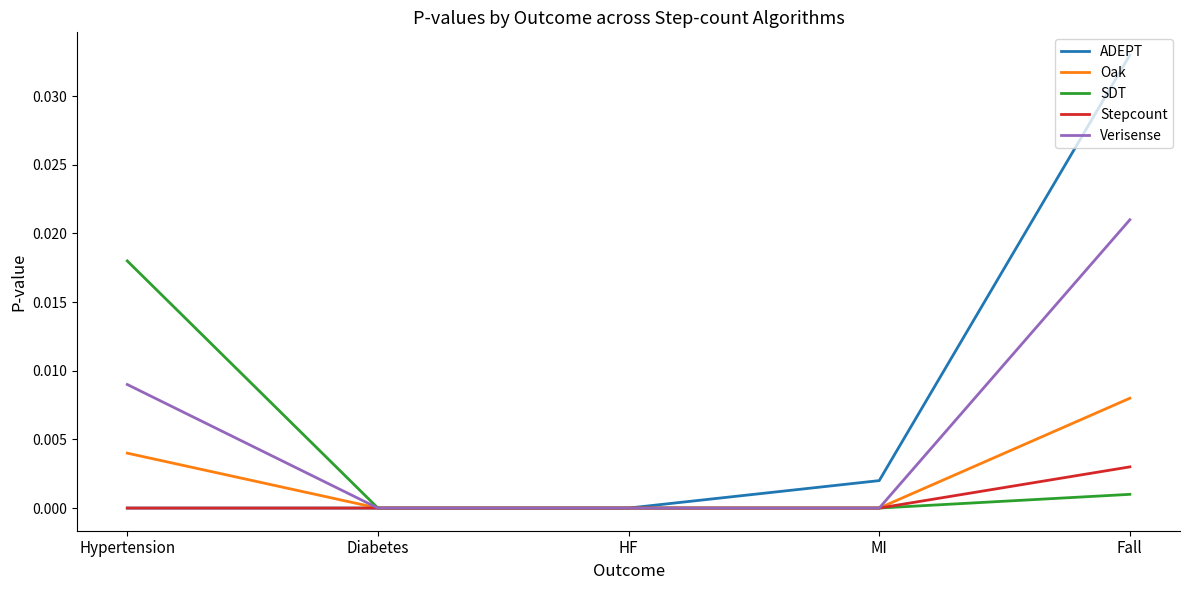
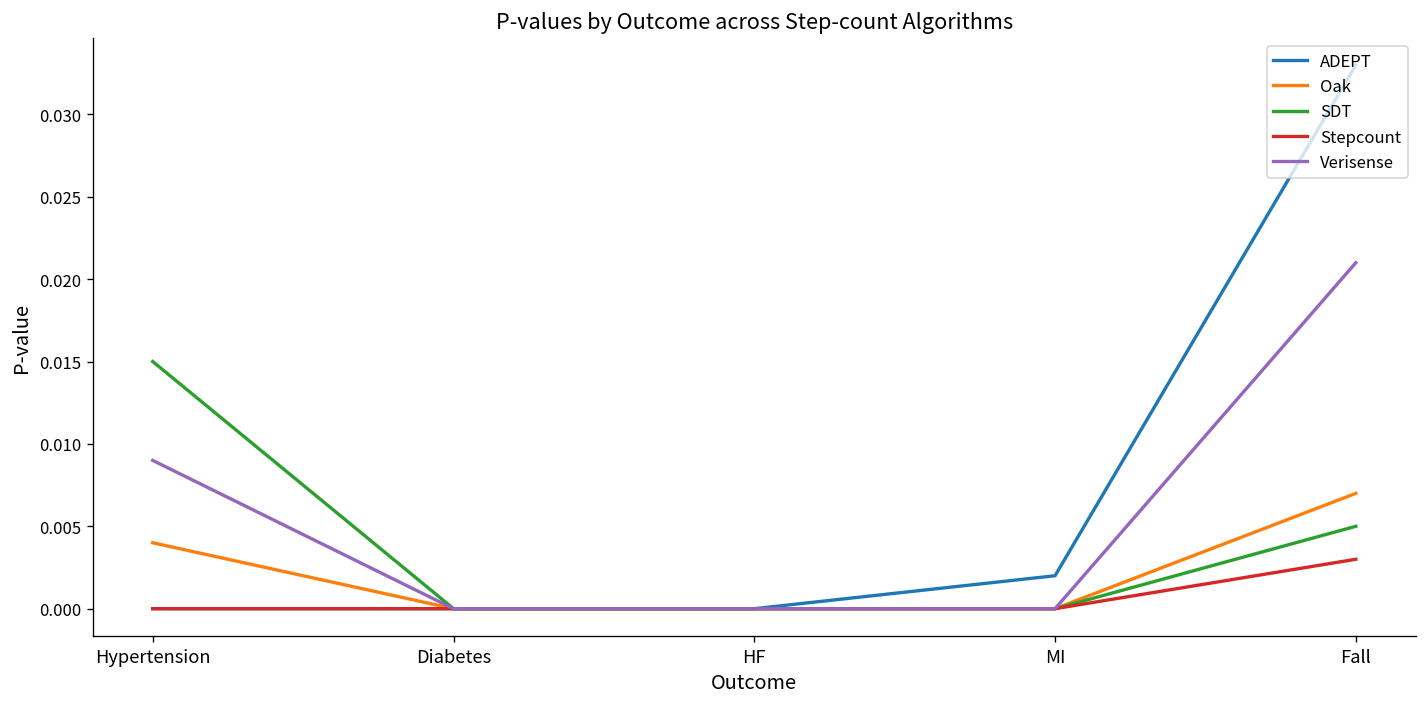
  {
    "ADEPT": {
      "MI": 0.002
    },
    "Oak": {
      "Hypertension": 0.004,
-     "Fall": 0.008
+     "Fall": 0.007
    },
    "SDT": {
-     "Hypertension": 0.018,
-     "Fall": 0.001
+     "Hypertension": 0.015,
+     "Fall": 0.005
    },
    "Stepcount": {
      "Fall": 0.003
    },
    "Verisense": {
      "Hypertension": 0.009,
      "Fall": 0.021
    }
  }
